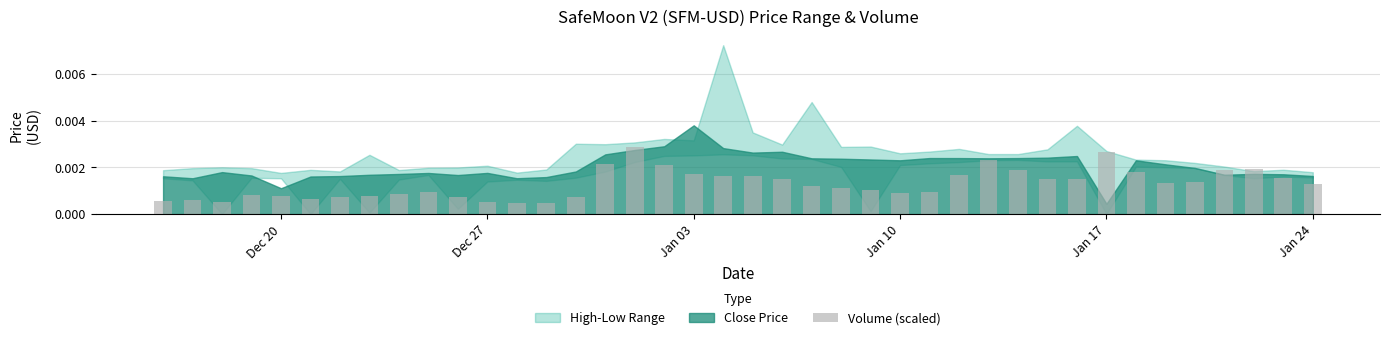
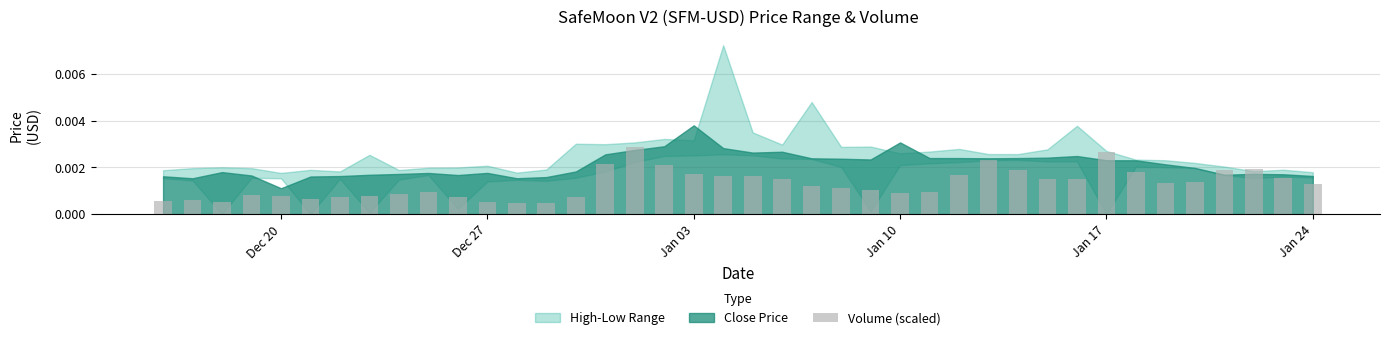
  {
    "Close Price": {
      "Dec 20": 0.0011,
      "Dec 27": 0.0018,
      "Jan 03": 0.0038,
-     "Jan 10": 0.0023,
-     "Jan 17": 0.0004,
+     "Jan 10": 0.0031,
+     "Jan 17": 0.0023,
      "Jan 24": 0.0016
    }
  }
